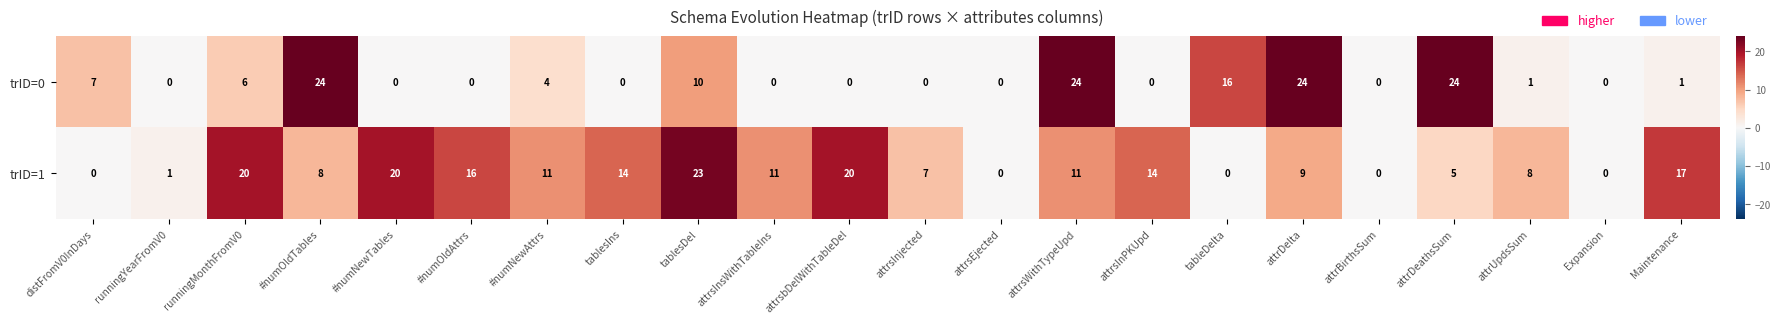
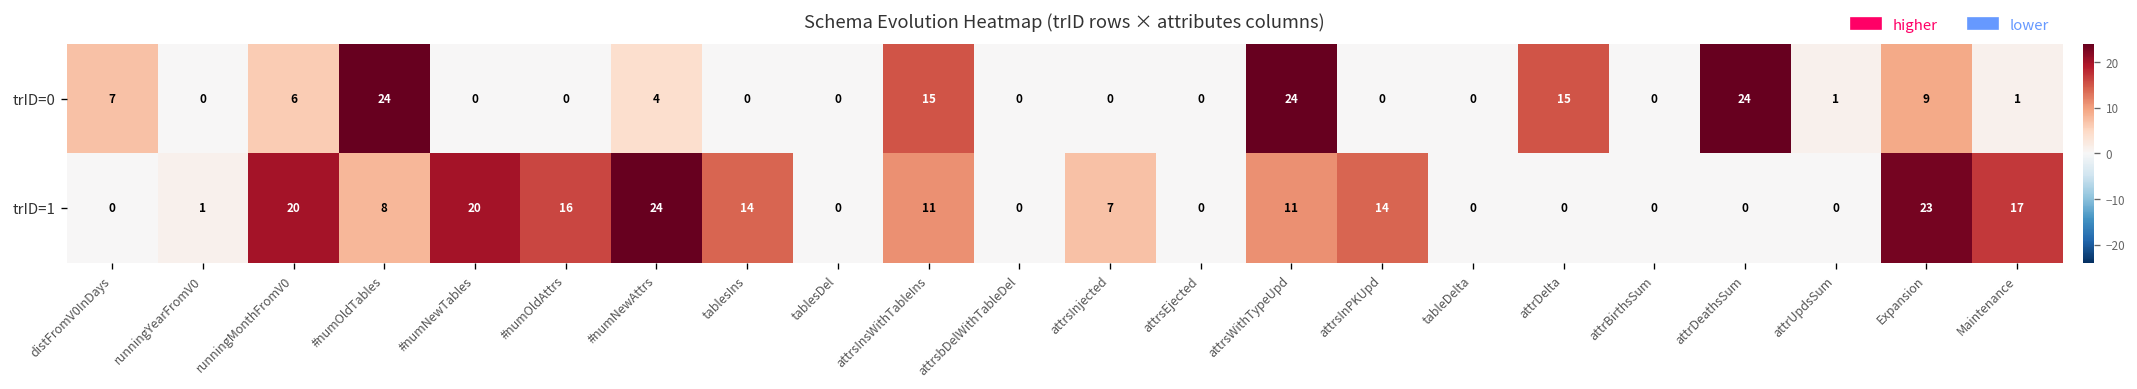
  {
    "trID=0": {
      "distFromV0InDays": 7,
      "runningYearFromV0": 0,
      "runningMonthFromV0": 6,
      "#numOldTables": 24,
      "#numNewTables": 0,
      "#numOldAttrs": 0,
      "#numNewAttrs": 4,
      "tablesIns": 0,
-     "tablesDel": 10,
-     "attrsInsWithTableIns": 0,
+     "tablesDel": 0,
+     "attrsInsWithTableIns": 15,
      "attrsbDelWithTableDel": 0,
      "attrsInjected": 0,
      "attrsEjected": 0,
      "attrsWithTypeUpd": 24,
      "attrsInPKUpd": 0,
-     "tableDelta": 16,
-     "attrDelta": 24,
+     "tableDelta": 0,
+     "attrDelta": 15,
      "attrBirthsSum": 0,
      "attrDeathsSum": 24,
      "attrUpdsSum": 1,
-     "Expansion": 0,
+     "Expansion": 9,
      "Maintenance": 1
    },
    "trID=1": {
      "distFromV0InDays": 0,
      "runningYearFromV0": 1,
      "runningMonthFromV0": 20,
      "#numOldTables": 8,
      "#numNewTables": 20,
      "#numOldAttrs": 16,
-     "#numNewAttrs": 11,
+     "#numNewAttrs": 24,
      "tablesIns": 14,
-     "tablesDel": 23,
+     "tablesDel": 0,
      "attrsInsWithTableIns": 11,
-     "attrsbDelWithTableDel": 20,
+     "attrsbDelWithTableDel": 0,
      "attrsInjected": 7,
      "attrsEjected": 0,
      "attrsWithTypeUpd": 11,
      "attrsInPKUpd": 14,
      "tableDelta": 0,
-     "attrDelta": 9,
+     "attrDelta": 0,
      "attrBirthsSum": 0,
-     "attrDeathsSum": 5,
-     "attrUpdsSum": 8,
-     "Expansion": 0,
+     "attrDeathsSum": 0,
+     "attrUpdsSum": 0,
+     "Expansion": 23,
      "Maintenance": 17
    }
  }
